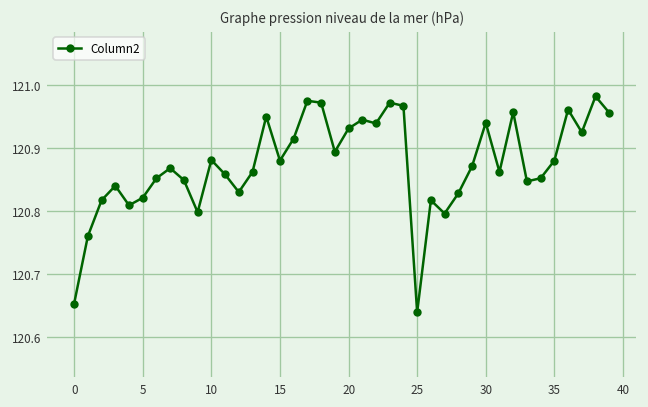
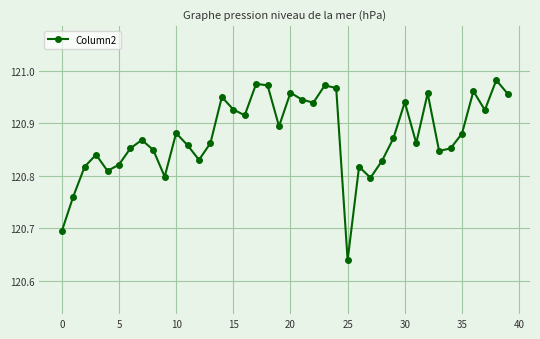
  {
-   "0": 120.65,
+   "0": 120.69,
    "5": 120.82,
    "10": 120.88,
-   "15": 120.88,
-   "20": 120.93,
+   "15": 120.93,
+   "20": 120.96,
    "25": 120.64,
    "30": 120.94,
    "35": 120.88
  }
